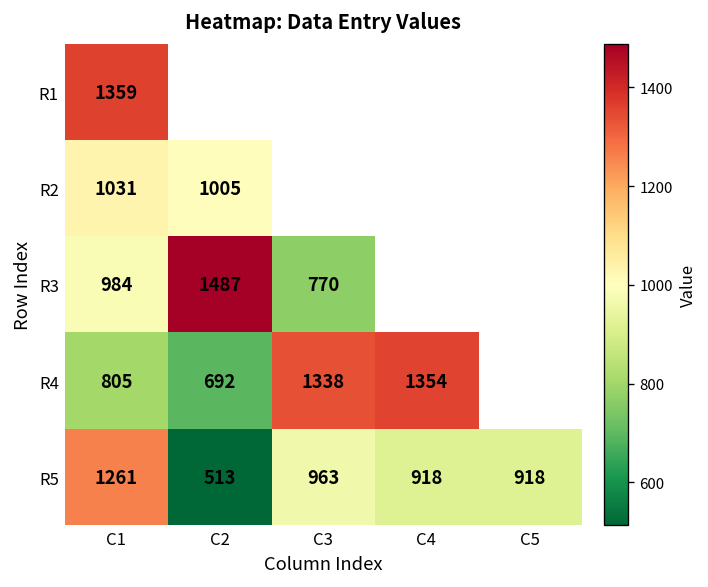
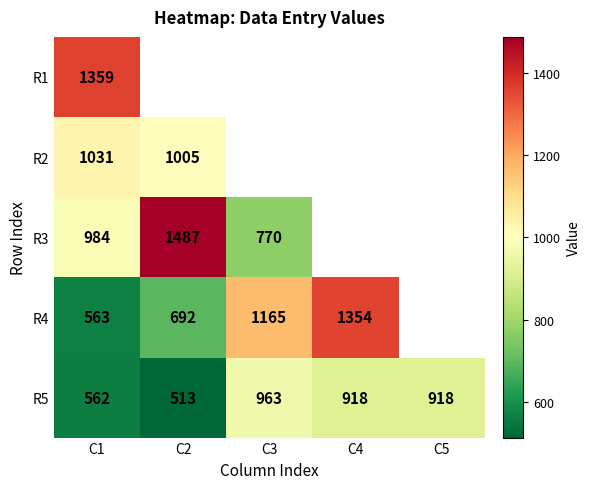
  {
    "R1": {
      "C1": 1359
    },
    "R2": {
      "C1": 1031,
      "C2": 1005
    },
    "R3": {
      "C1": 984,
      "C2": 1487,
      "C3": 770
    },
    "R4": {
-     "C1": 805,
+     "C1": 563,
      "C2": 692,
-     "C3": 1338,
+     "C3": 1165,
      "C4": 1354
    },
    "R5": {
-     "C1": 1261,
+     "C1": 562,
      "C2": 513,
      "C3": 963,
      "C4": 918,
      "C5": 918
    }
  }
